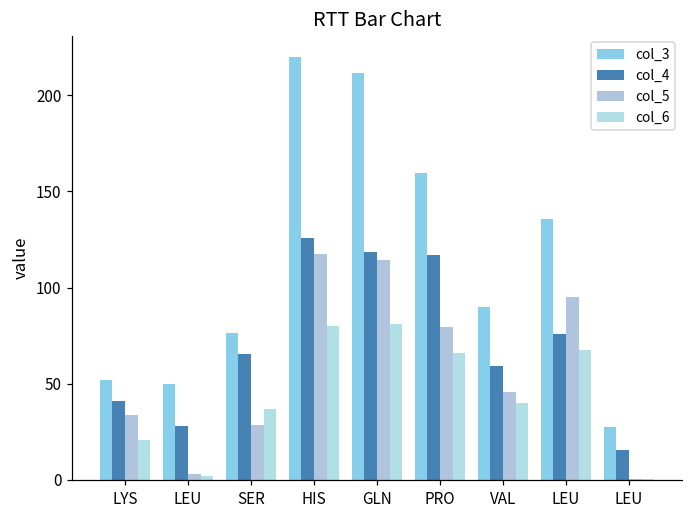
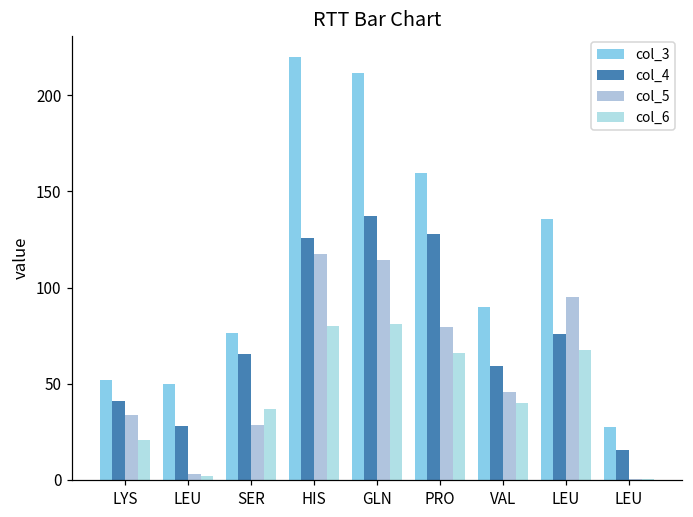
  {
    "col_4": {
      "LYS": 41,
      "SER": 66,
      "HIS": 126,
-     "GLN": 118,
-     "PRO": 117,
+     "GLN": 137,
+     "PRO": 128,
      "VAL": 59
    }
  }
